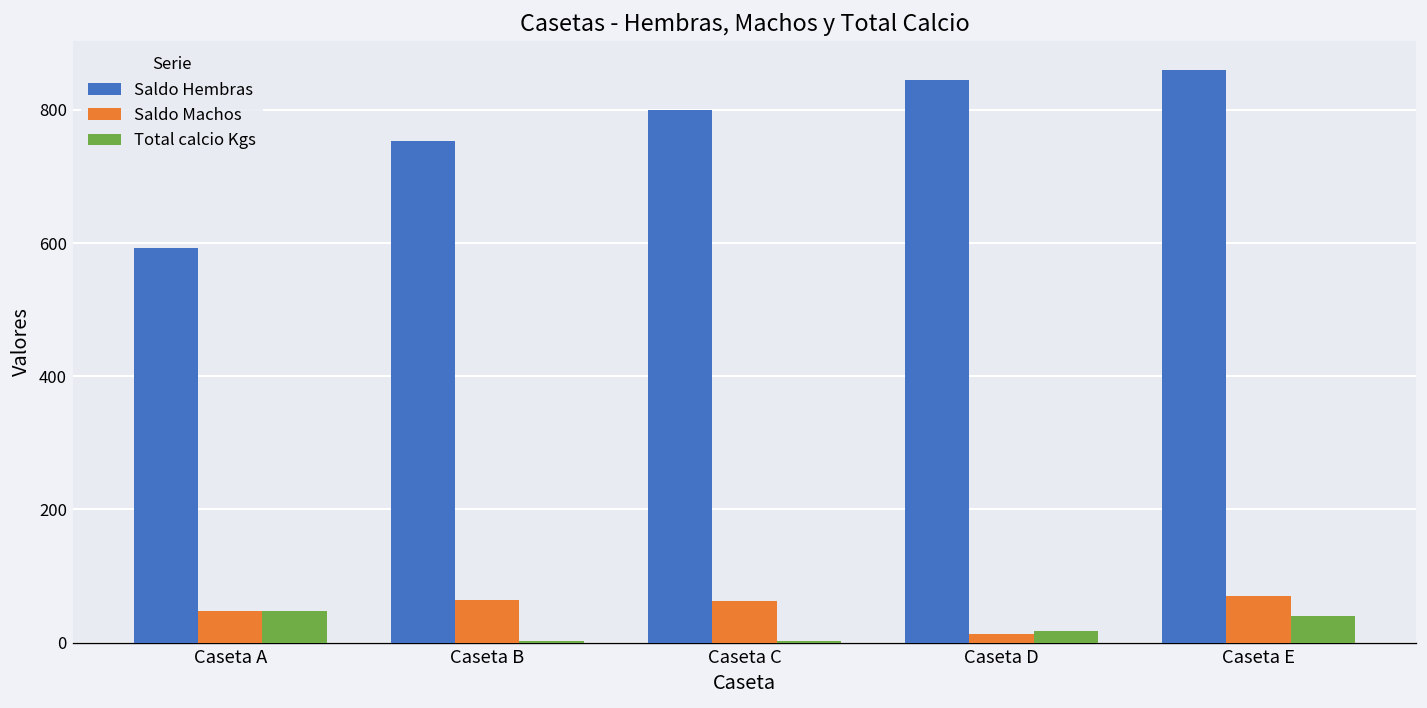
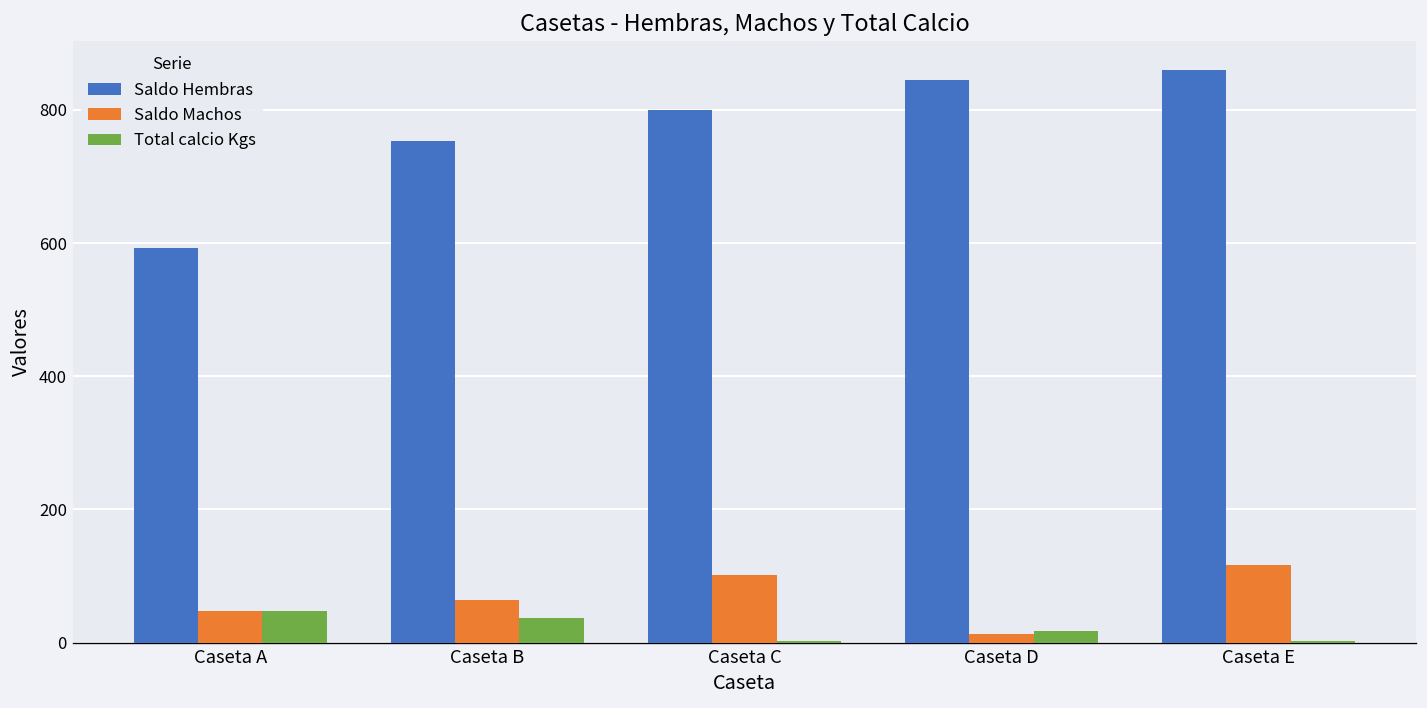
  {
    "Saldo Hembras": {
      "Caseta A": 590,
      "Caseta B": 750,
      "Caseta C": 800,
      "Caseta D": 850,
      "Caseta E": 860
    },
    "Saldo Machos": {
      "Caseta A": 50,
      "Caseta B": 60,
-     "Caseta C": 60,
+     "Caseta C": 100,
      "Caseta D": 10,
-     "Caseta E": 70
+     "Caseta E": 120
    },
    "Total calcio Kgs": {
      "Caseta A": 50,
-     "Caseta B": 0,
+     "Caseta B": 40,
      "Caseta D": 20,
-     "Caseta E": 40
+     "Caseta E": 0
    }
  }
